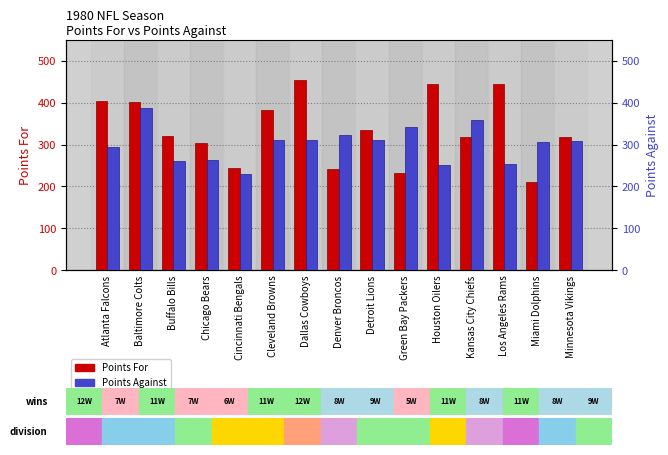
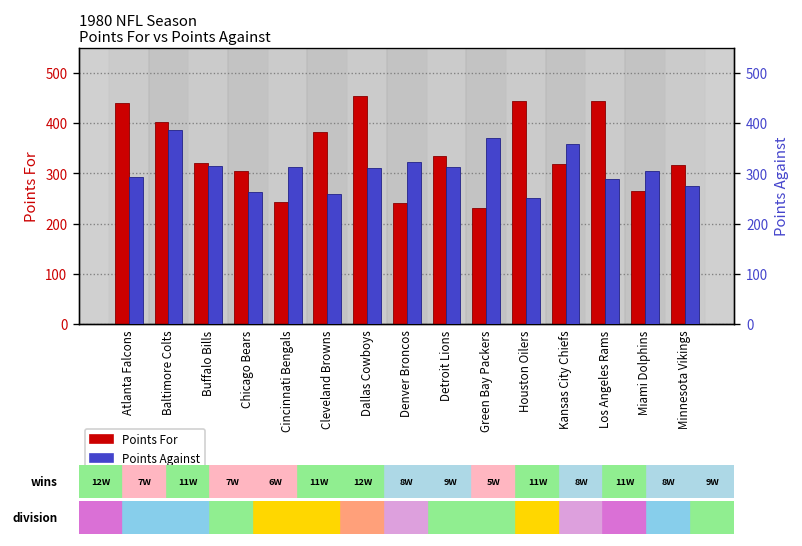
  {
    "Points For": {
-     "Atlanta Falcons": 410,
+     "Atlanta Falcons": 440,
      "Baltimore Colts": 400,
      "Buffalo Bills": 320,
      "Chicago Bears": 300,
      "Cincinnati Bengals": 240,
      "Cleveland Browns": 380,
      "Dallas Cowboys": 450,
      "Denver Broncos": 240,
      "Detroit Lions": 330,
      "Green Bay Packers": 230,
      "Houston Oilers": 450,
      "Kansas City Chiefs": 320,
      "Los Angeles Rams": 440,
-     "Miami Dolphins": 210,
+     "Miami Dolphins": 270,
      "Minnesota Vikings": 320
    },
    "Points Against": {
      "Atlanta Falcons": 290,
      "Baltimore Colts": 390,
-     "Buffalo Bills": 260,
+     "Buffalo Bills": 310,
      "Chicago Bears": 260,
-     "Cincinnati Bengals": 230,
-     "Cleveland Browns": 310,
+     "Cincinnati Bengals": 310,
+     "Cleveland Browns": 260,
      "Dallas Cowboys": 310,
      "Denver Broncos": 320,
      "Detroit Lions": 310,
-     "Green Bay Packers": 340,
+     "Green Bay Packers": 370,
      "Houston Oilers": 250,
      "Kansas City Chiefs": 360,
-     "Los Angeles Rams": 250,
+     "Los Angeles Rams": 290,
      "Miami Dolphins": 310,
-     "Minnesota Vikings": 310
+     "Minnesota Vikings": 280
    }
  }
